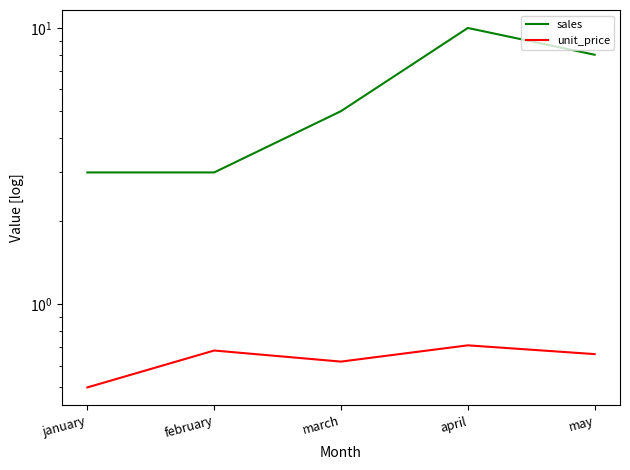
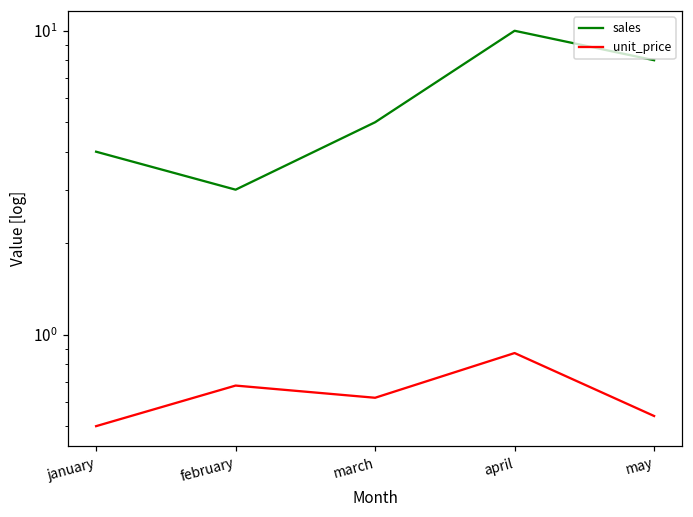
  {
    "sales": {
-     "january": 3,
+     "january": 4,
      "february": 3,
      "march": 5,
      "april": 10,
      "may": 8
    },
    "unit_price": {
      "january": 0.50,
      "february": 0.68,
      "march": 0.62,
-     "april": 0.71,
-     "may": 0.66
+     "april": 0.87,
+     "may": 0.54
    }
  }
